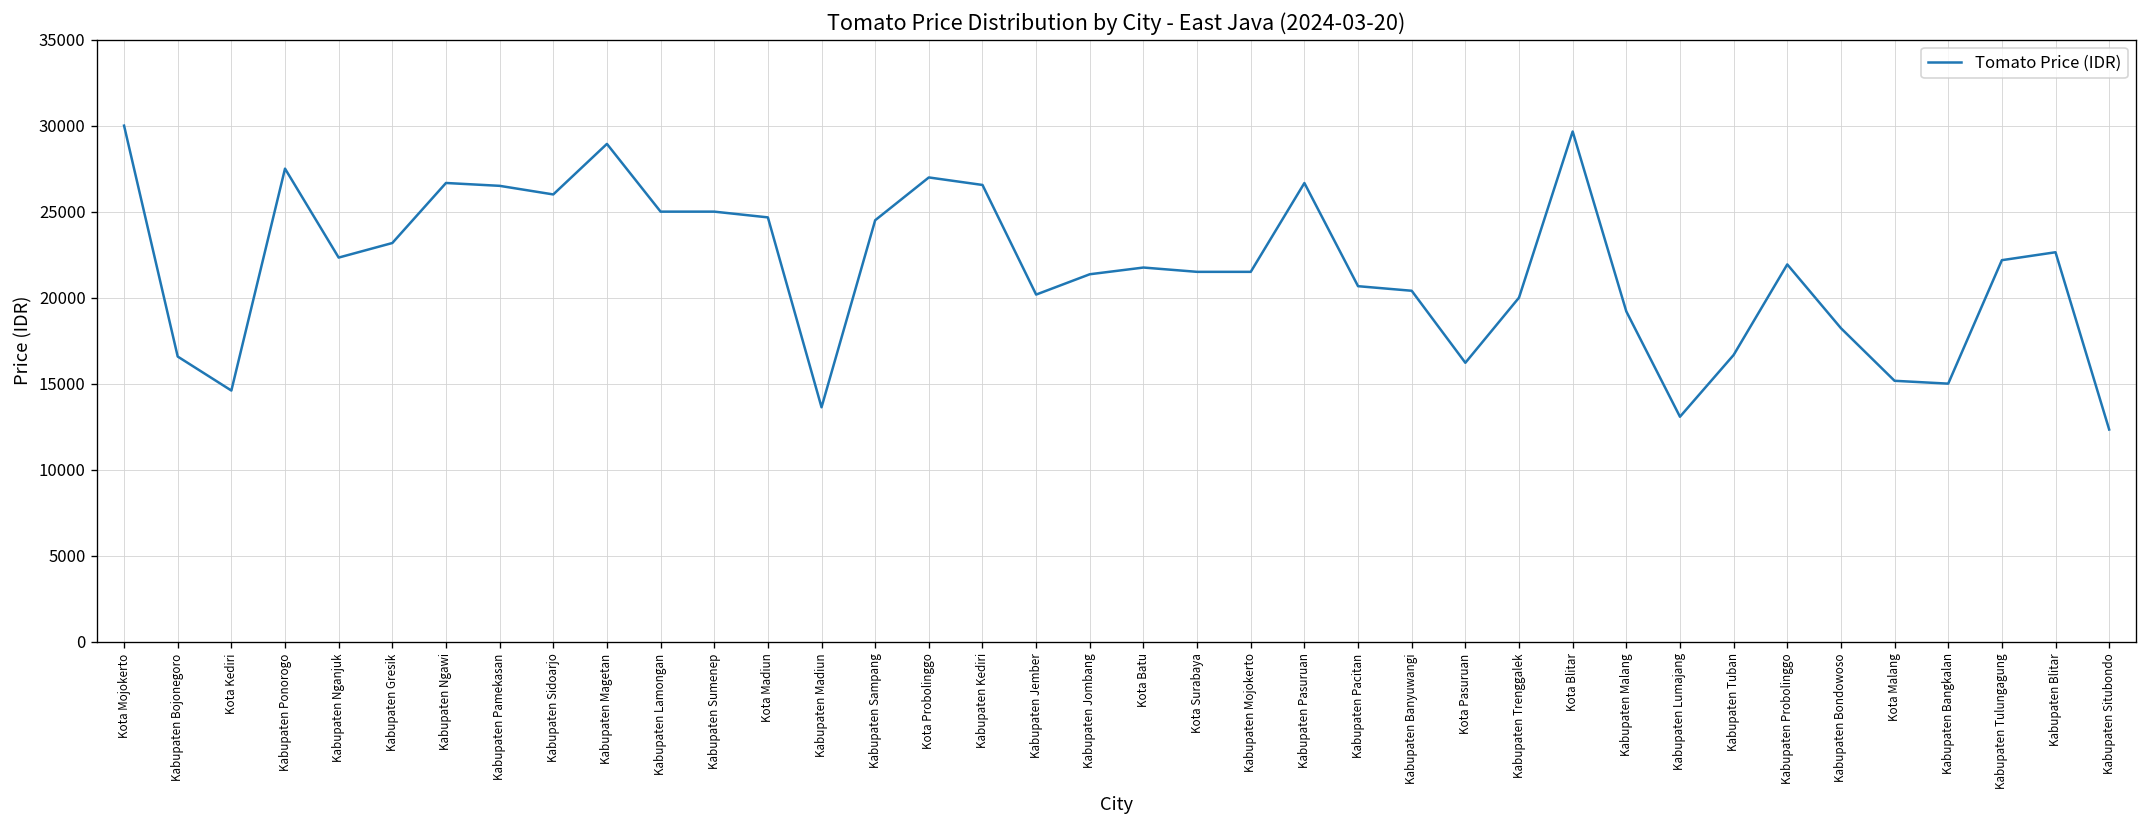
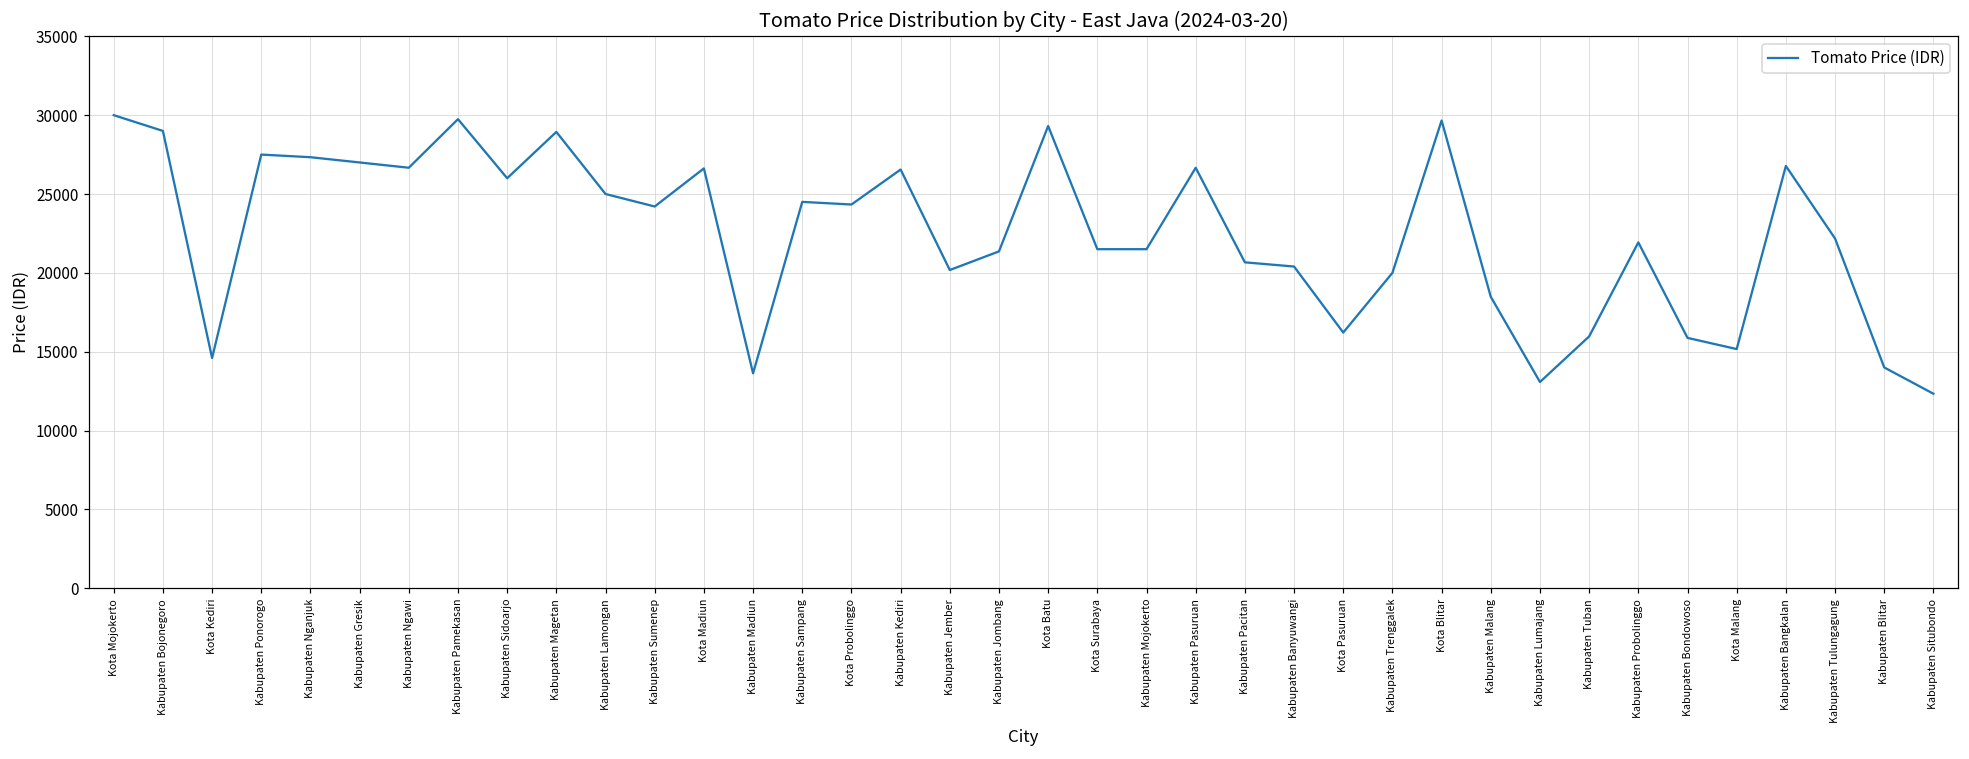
  {
    "Kota Mojokerto": 30000,
-   "Kabupaten Bojonegoro": 16600,
+   "Kabupaten Bojonegoro": 29000,
    "Kota Kediri": 14600,
    "Kabupaten Ponorogo": 27500,
-   "Kabupaten Nganjuk": 22300,
-   "Kabupaten Gresik": 23200,
+   "Kabupaten Nganjuk": 27300,
+   "Kabupaten Gresik": 27000,
    "Kabupaten Ngawi": 26700,
-   "Kabupaten Pamekasan": 26500,
+   "Kabupaten Pamekasan": 29700,
    "Kabupaten Sidoarjo": 26000,
    "Kabupaten Magetan": 28900,
    "Kabupaten Lamongan": 25000,
-   "Kabupaten Sumenep": 25000,
-   "Kota Madiun": 24700,
+   "Kabupaten Sumenep": 24200,
+   "Kota Madiun": 26600,
    "Kabupaten Madiun": 13600,
    "Kabupaten Sampang": 24500,
-   "Kota Probolinggo": 27000,
+   "Kota Probolinggo": 24300,
    "Kabupaten Kediri": 26600,
    "Kabupaten Jember": 20200,
    "Kabupaten Jombang": 21400,
-   "Kota Batu": 21800,
+   "Kota Batu": 29300,
    "Kota Surabaya": 21500,
    "Kabupaten Mojokerto": 21500,
    "Kabupaten Pasuruan": 26700,
    "Kabupaten Pacitan": 20700,
    "Kabupaten Banyuwangi": 20400,
    "Kota Pasuruan": 16200,
    "Kabupaten Trenggalek": 20000,
    "Kota Blitar": 29700,
-   "Kabupaten Malang": 19200,
+   "Kabupaten Malang": 18500,
    "Kabupaten Lumajang": 13100,
-   "Kabupaten Tuban": 16700,
+   "Kabupaten Tuban": 16000,
    "Kabupaten Probolinggo": 21900,
-   "Kabupaten Bondowoso": 18200,
+   "Kabupaten Bondowoso": 15900,
    "Kota Malang": 15200,
-   "Kabupaten Bangkalan": 15000,
+   "Kabupaten Bangkalan": 26800,
    "Kabupaten Tulungagung": 22200,
-   "Kabupaten Blitar": 22600,
+   "Kabupaten Blitar": 14000,
    "Kabupaten Situbondo": 12300
  }
